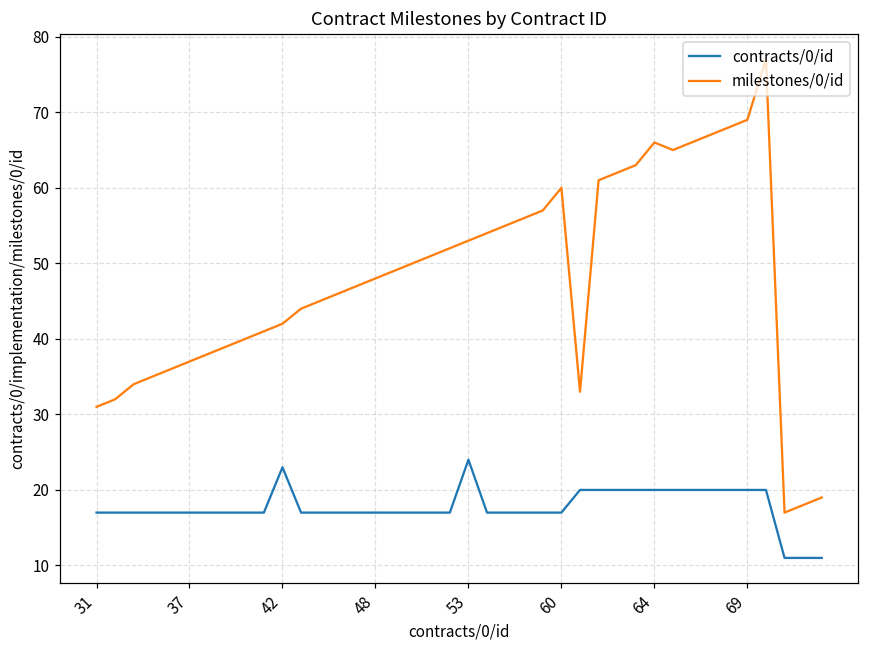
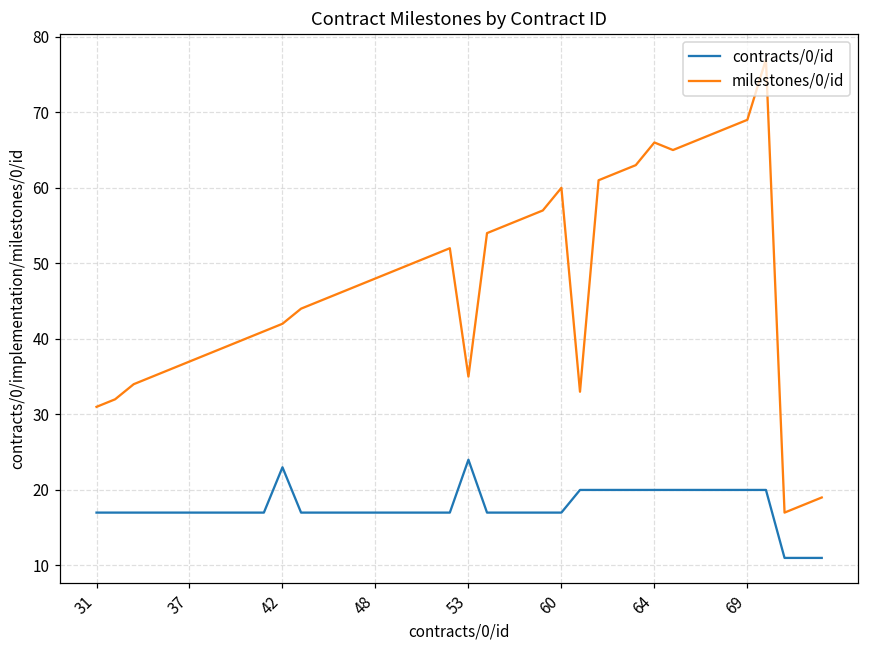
  {
    "contracts/0/id": {
      "42": 23,
      "48": 17,
      "53": 24,
      "60": 17,
      "64": 20,
      "69": 20
    },
    "milestones/0/id": {
      "42": 42,
      "48": 48,
-     "53": 53,
+     "53": 35,
      "60": 60,
      "64": 66,
      "69": 69
    }
  }
